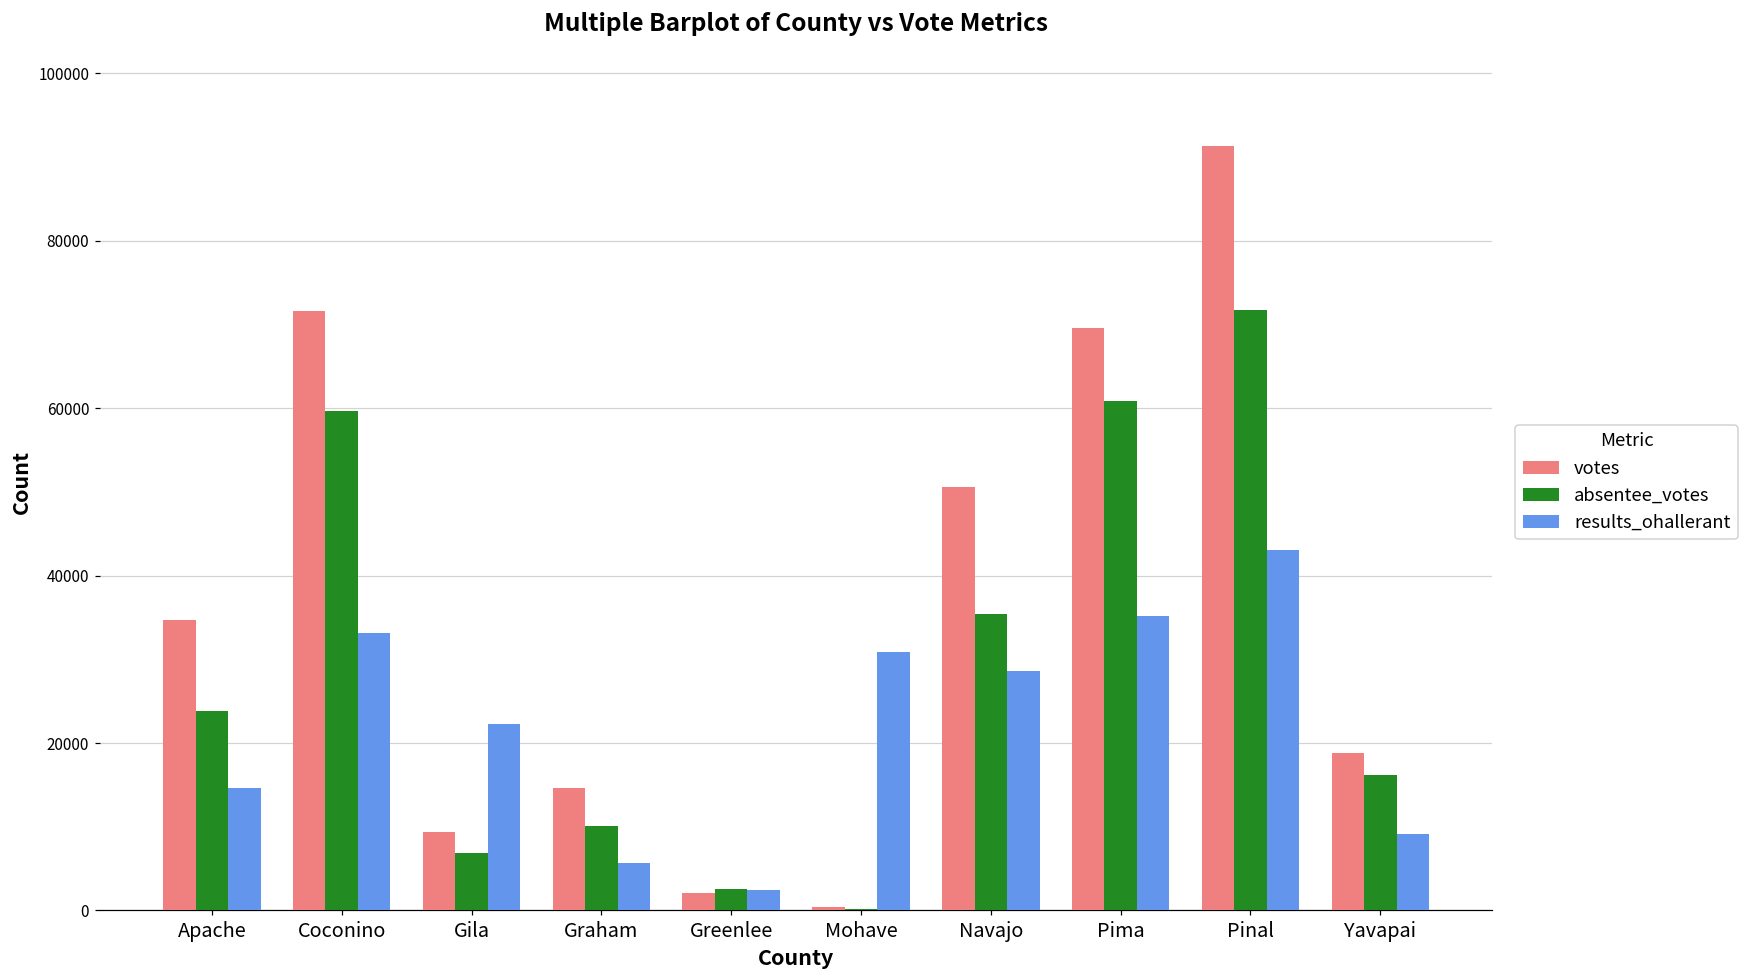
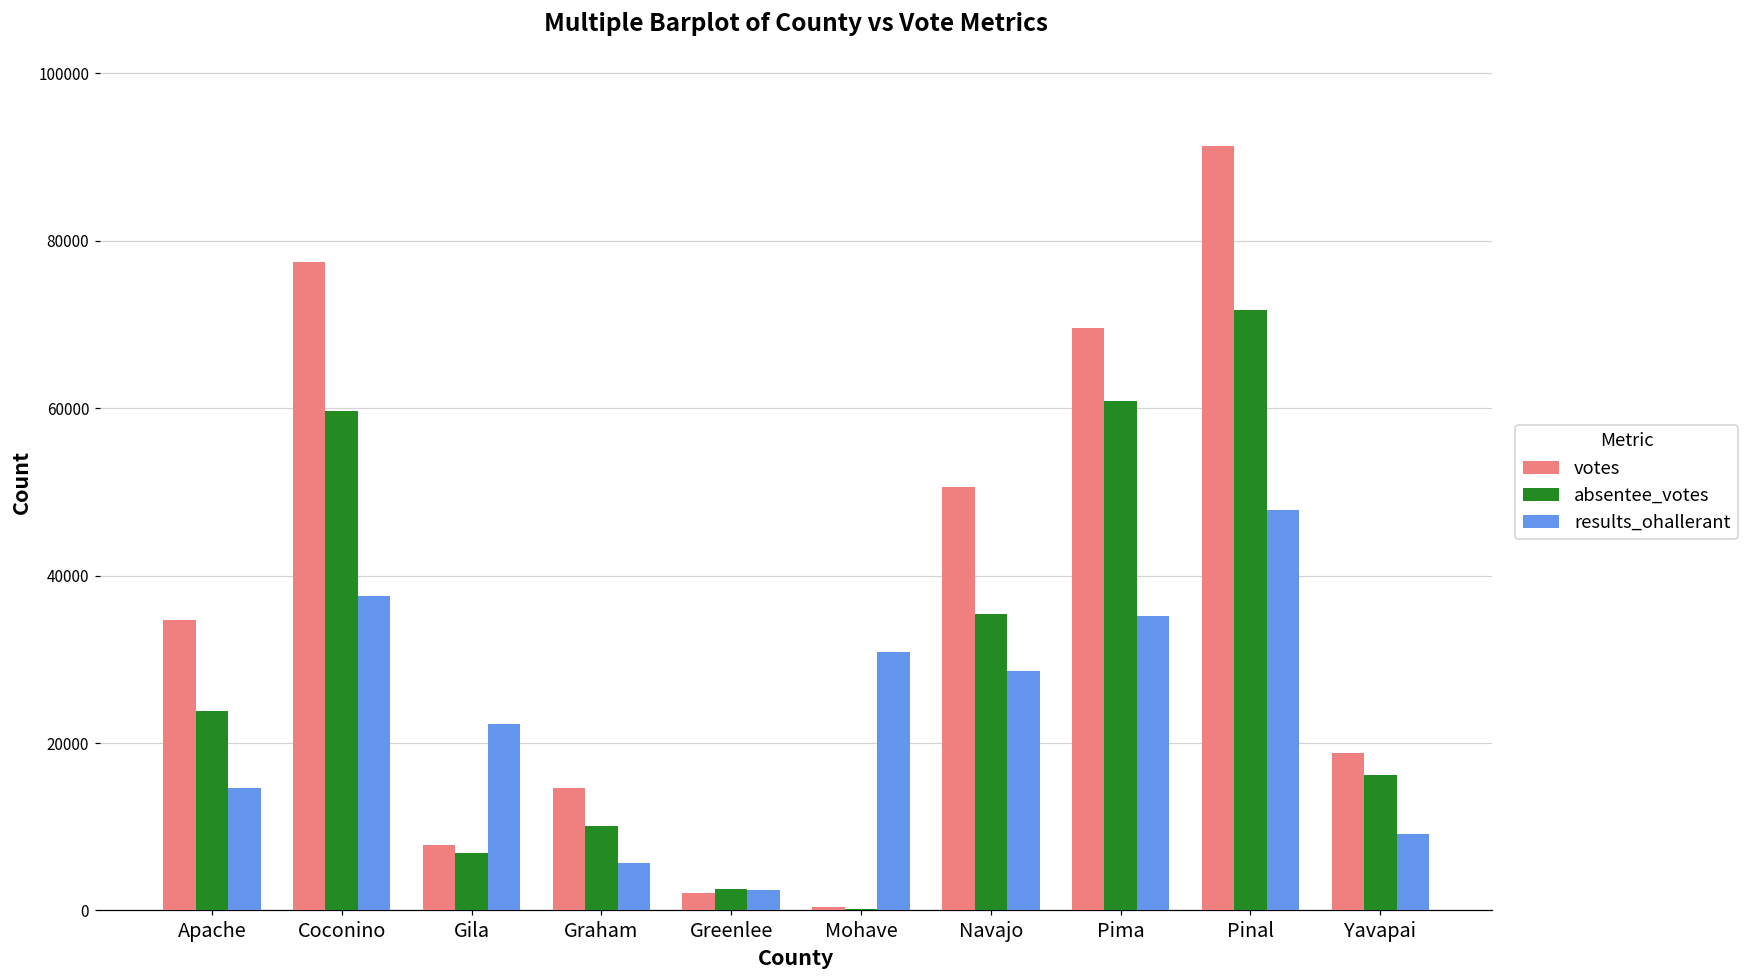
  {
    "votes": {
      "Apache": 35000,
-     "Coconino": 72000,
-     "Gila": 9000,
+     "Coconino": 77000,
+     "Gila": 8000,
      "Graham": 15000,
      "Greenlee": 2000,
      "Mohave": 0,
      "Navajo": 51000,
      "Pima": 70000,
      "Pinal": 91000,
      "Yavapai": 19000
    },
    "absentee_votes": {
      "Apache": 24000,
      "Coconino": 60000,
      "Gila": 7000,
      "Graham": 10000,
      "Greenlee": 3000,
      "Navajo": 35000,
      "Pima": 61000,
      "Pinal": 72000,
      "Yavapai": 16000
    },
    "results_ohallerant": {
      "Apache": 15000,
-     "Coconino": 33000,
+     "Coconino": 38000,
      "Gila": 22000,
      "Graham": 6000,
      "Greenlee": 2000,
      "Mohave": 31000,
      "Navajo": 29000,
      "Pima": 35000,
-     "Pinal": 43000,
+     "Pinal": 48000,
      "Yavapai": 9000
    }
  }
